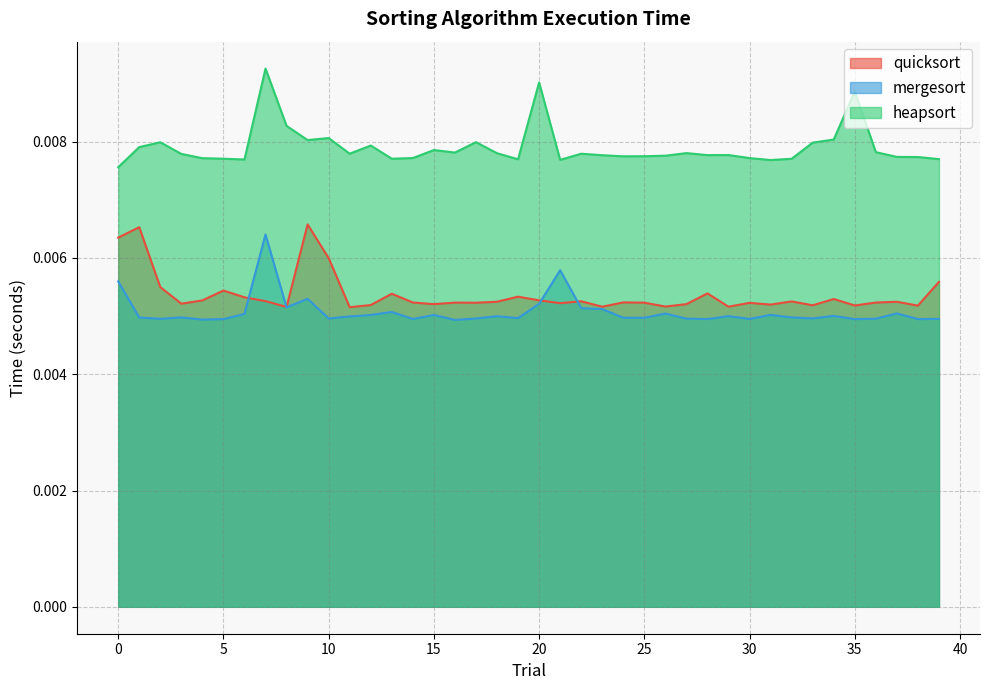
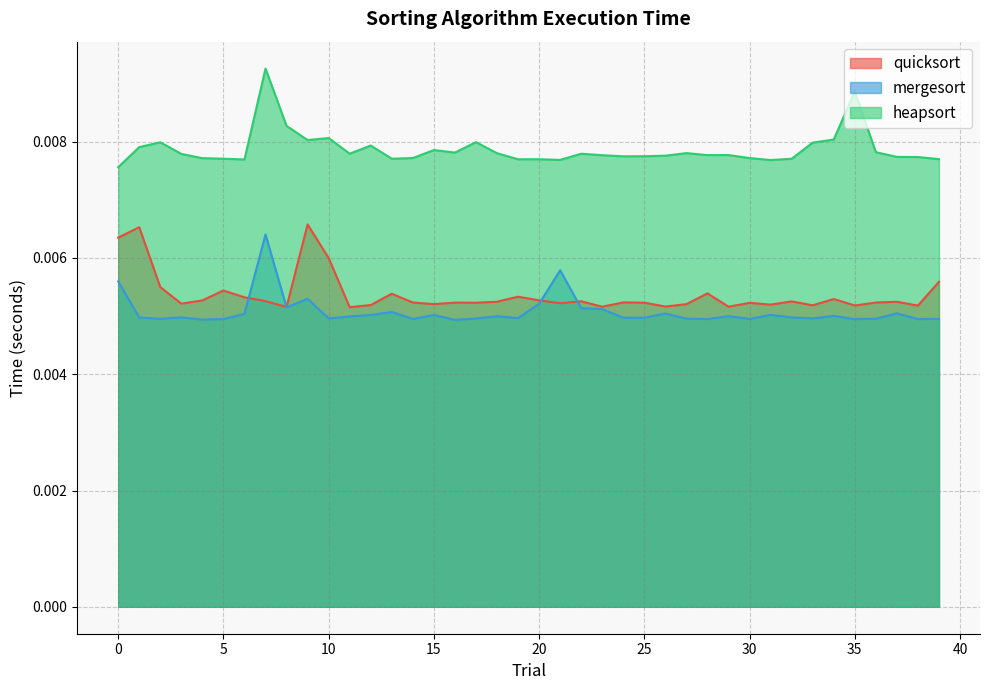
  {
    "quicksort": {
      "0": 0.0064,
      "5": 0.0054,
      "10": 0.0060,
      "15": 0.0052,
      "20": 0.0053,
      "25": 0.0052,
      "30": 0.0052,
      "35": 0.0052
    },
    "mergesort": {
      "0": 0.0056,
      "5": 0.0049,
      "10": 0.0050,
      "15": 0.0050,
      "20": 0.0052,
      "25": 0.0050,
      "30": 0.0050,
      "35": 0.0049
    },
    "heapsort": {
      "0": 0.0076,
      "5": 0.0077,
      "10": 0.0081,
      "15": 0.0079,
-     "20": 0.0090,
+     "20": 0.0077,
      "25": 0.0078,
      "30": 0.0077
    }
  }
